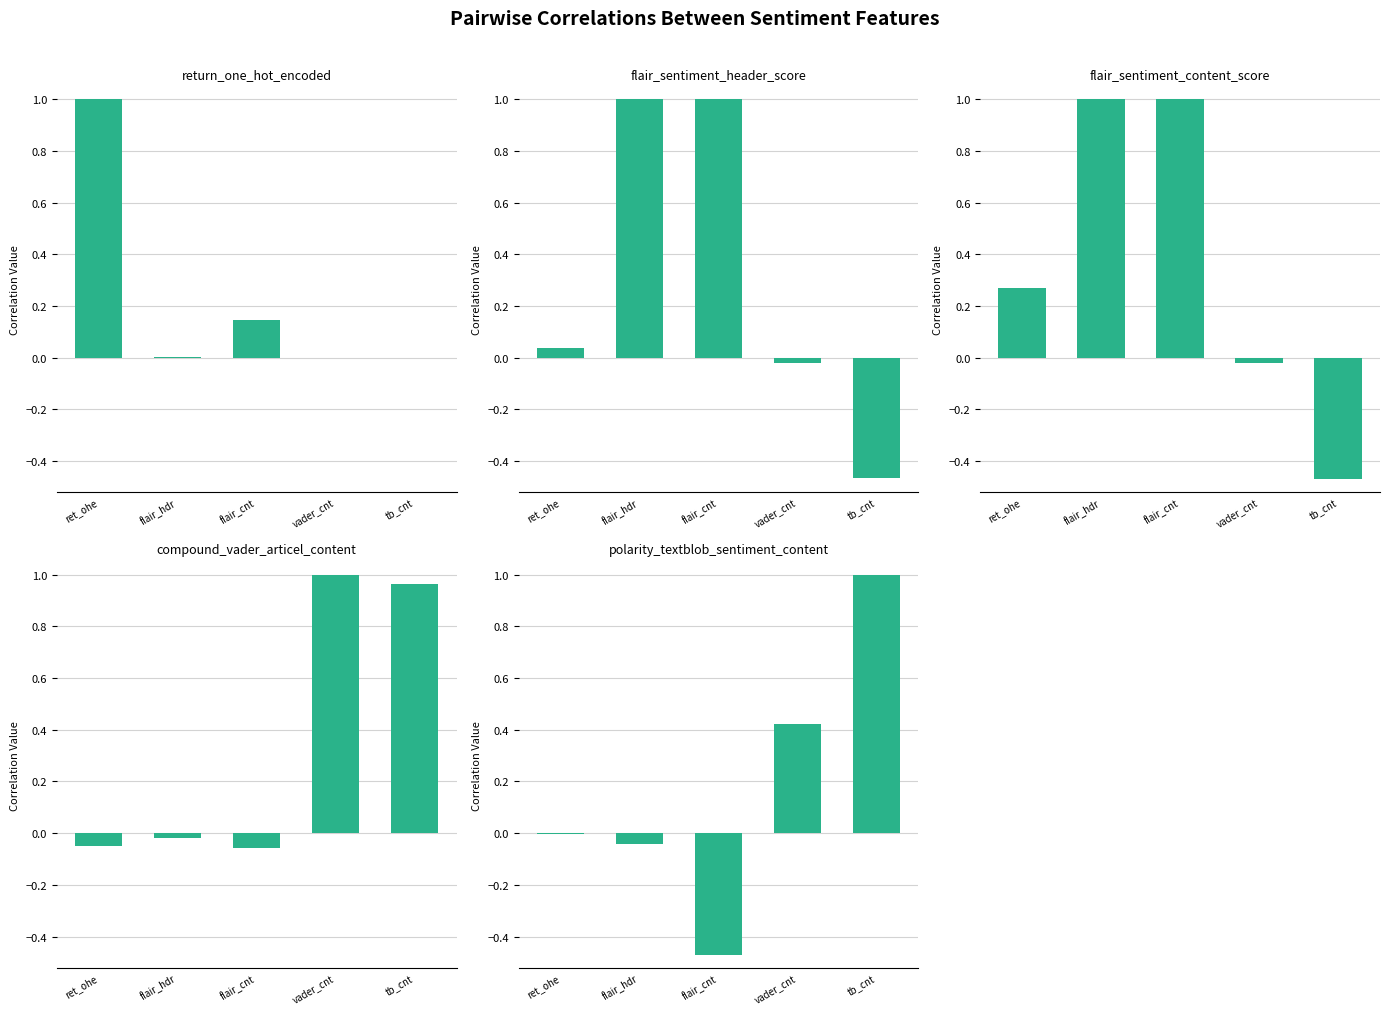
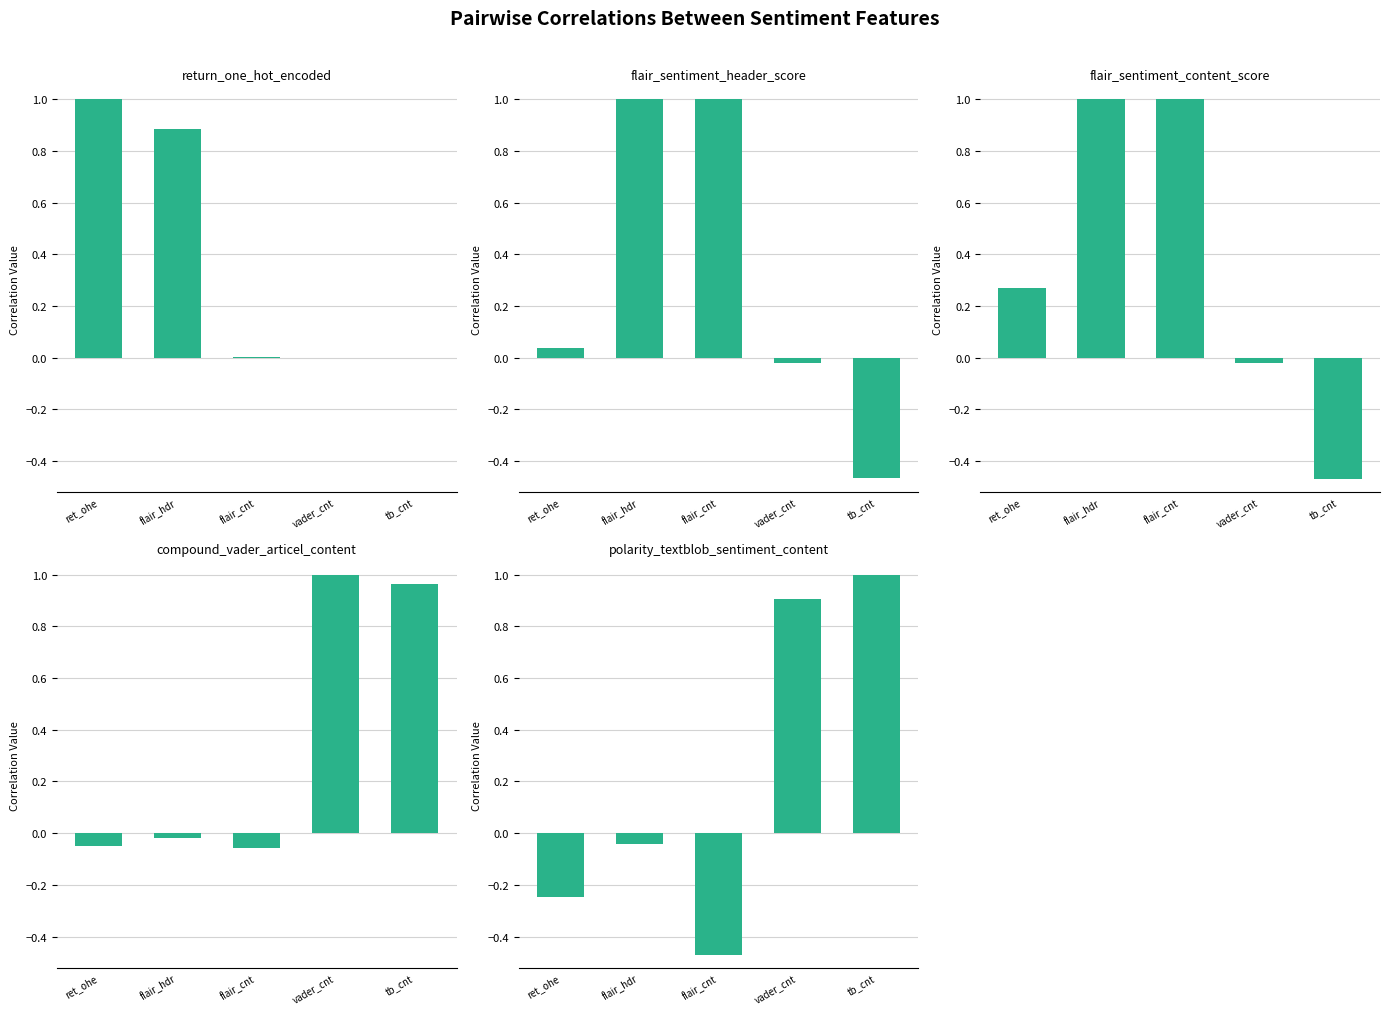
  {
    "return_one_hot_encoded": {
      "ret_ohe": 1.00,
-     "flair_hdr": 0.00,
-     "flair_cnt": 0.14
+     "flair_hdr": 0.88,
+     "flair_cnt": 0.00
    },
    "flair_sentiment_header_score": {
      "ret_ohe": 0.04,
      "flair_hdr": 1.00,
      "flair_cnt": 1.00,
      "vader_cnt": -0.02,
      "tb_cnt": -0.47
    },
    "flair_sentiment_content_score": {
      "ret_ohe": 0.27,
      "flair_hdr": 1.00,
      "flair_cnt": 1.00,
      "vader_cnt": -0.02,
      "tb_cnt": -0.47
    },
    "compound_vader_articel_content": {
      "ret_ohe": -0.05,
      "flair_hdr": -0.02,
      "flair_cnt": -0.06,
      "vader_cnt": 1.00,
      "tb_cnt": 0.97
    },
    "polarity_textblob_sentiment_content": {
-     "ret_ohe": 0.00,
+     "ret_ohe": -0.25,
      "flair_hdr": -0.04,
      "flair_cnt": -0.47,
-     "vader_cnt": 0.42,
+     "vader_cnt": 0.91,
      "tb_cnt": 1.00
    }
  }
